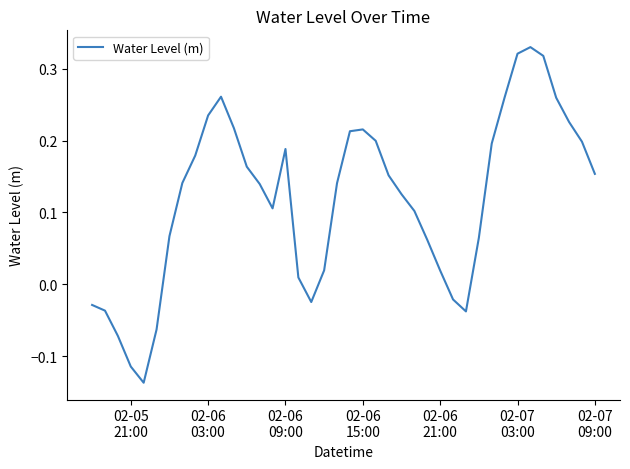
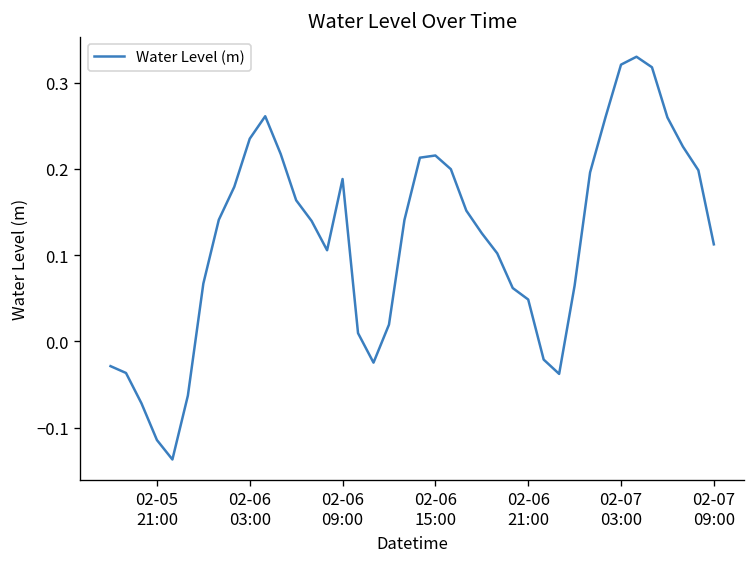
  {
    "02-05 21:00": -0.11,
    "02-06 03:00": 0.24,
    "02-06 09:00": 0.19,
    "02-06 15:00": 0.22,
-   "02-06 21:00": 0.02,
+   "02-06 21:00": 0.05,
    "02-07 03:00": 0.32,
-   "02-07 09:00": 0.15
+   "02-07 09:00": 0.11
  }
